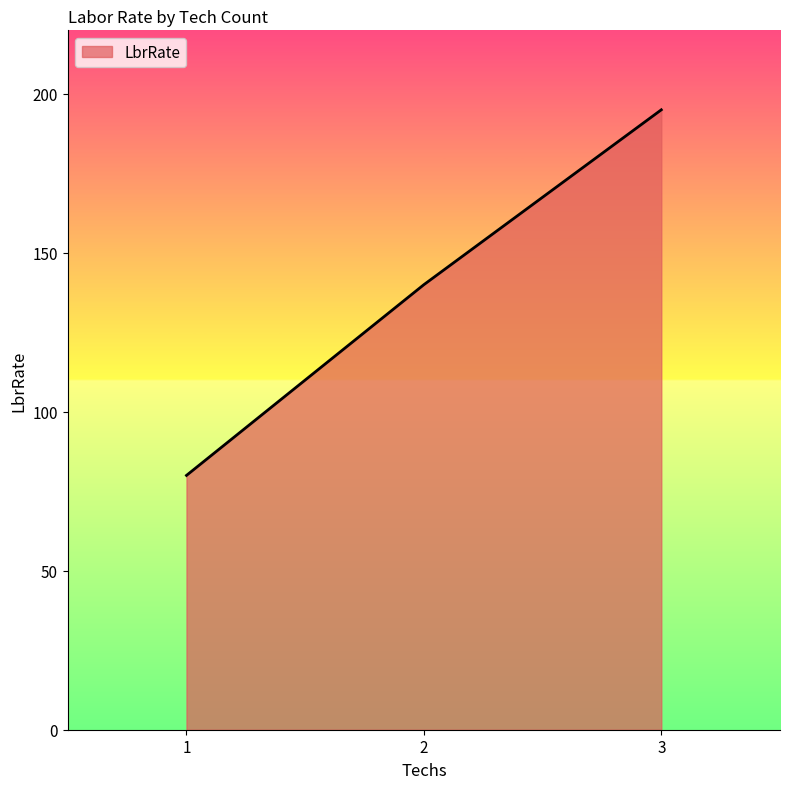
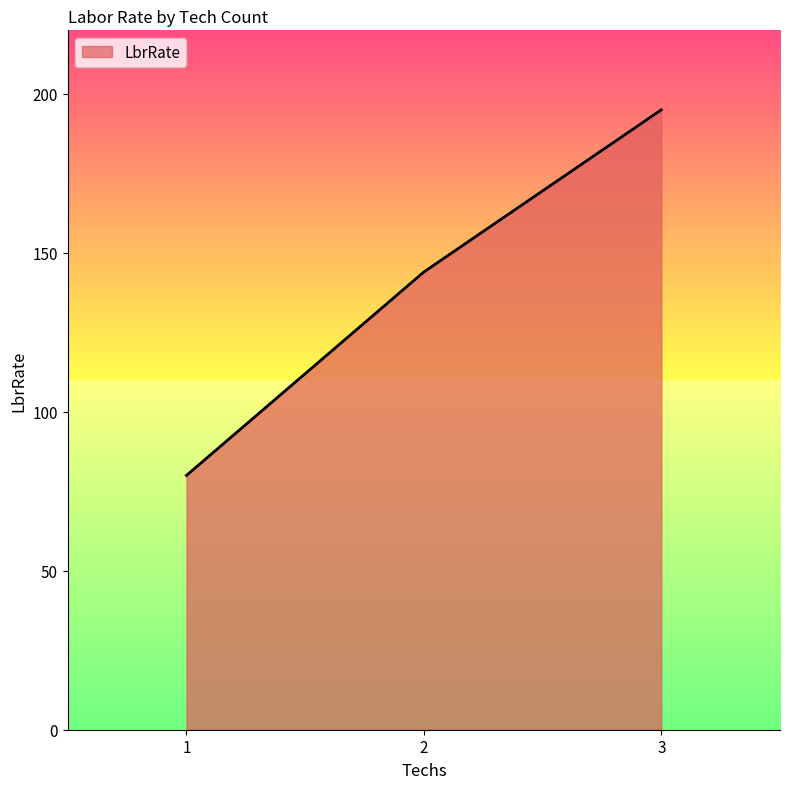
  {
    "1": 80,
-   "2": 140,
+   "2": 144,
    "3": 195
  }
